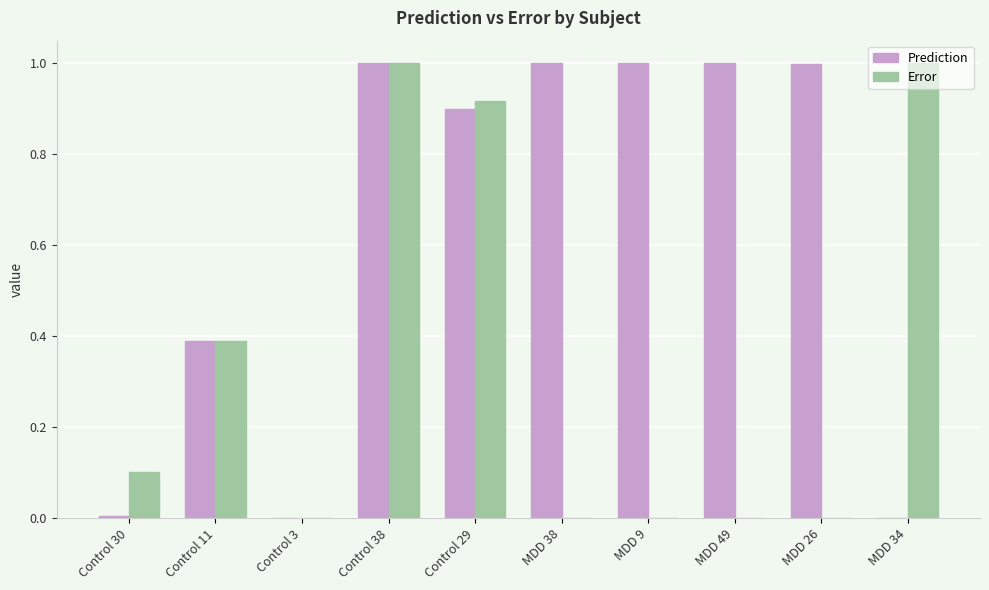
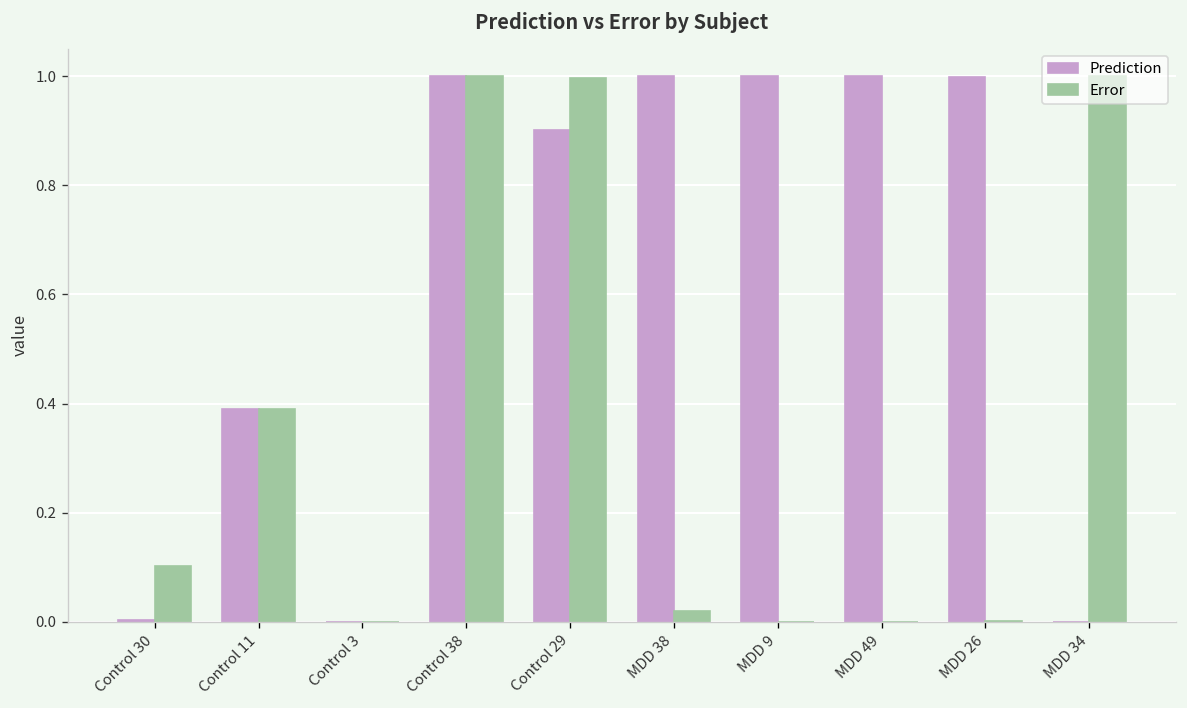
  {
    "Prediction": {
      "Control 11": 0.39,
      "Control 38": 1.00,
      "Control 29": 0.90,
      "MDD 38": 1.00,
      "MDD 9": 1.00,
      "MDD 49": 1.00,
      "MDD 26": 1.00
    },
    "Error": {
      "Control 30": 0.10,
      "Control 11": 0.39,
      "Control 38": 1.00,
-     "Control 29": 0.92,
-     "MDD 38": 0.00
+     "Control 29": 1.00,
+     "MDD 38": 0.02
    }
  }
